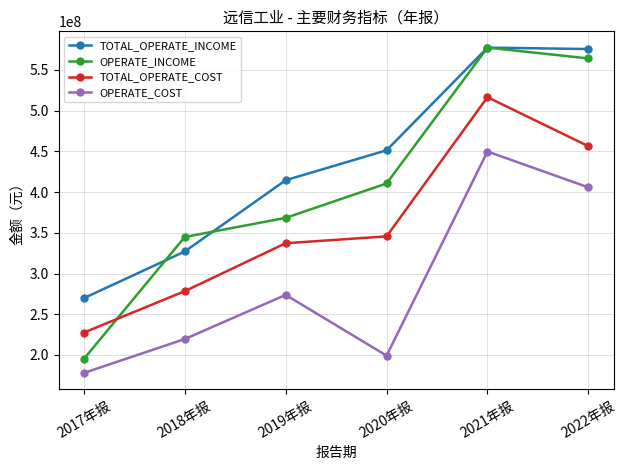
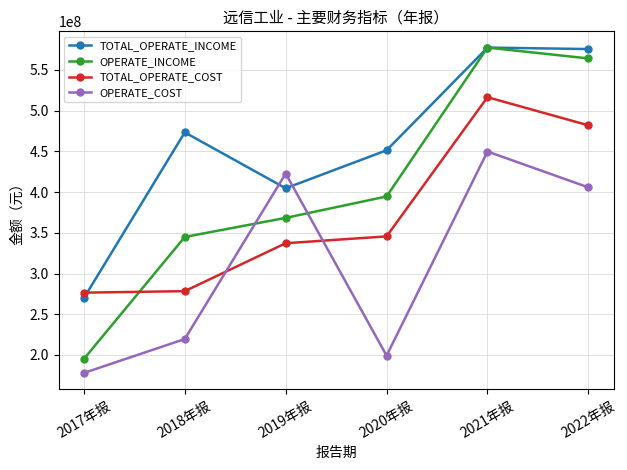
  {
    "TOTAL_OPERATE_INCOME": {
      "2017年报": 270000000,
-     "2018年报": 330000000,
-     "2019年报": 410000000,
+     "2018年报": 470000000,
+     "2019年报": 400000000,
      "2020年报": 450000000,
      "2022年报": 580000000
    },
    "OPERATE_INCOME": {
      "2017年报": 200000000,
      "2018年报": 340000000,
      "2019年报": 370000000,
-     "2020年报": 410000000,
+     "2020年报": 390000000,
      "2022年报": 560000000
    },
    "TOTAL_OPERATE_COST": {
-     "2017年报": 230000000,
+     "2017年报": 280000000,
      "2018年报": 280000000,
      "2019年报": 340000000,
      "2020年报": 350000000,
      "2021年报": 520000000,
-     "2022年报": 460000000
+     "2022年报": 480000000
    },
    "OPERATE_COST": {
      "2017年报": 180000000,
      "2018年报": 220000000,
-     "2019年报": 270000000,
+     "2019年报": 420000000,
      "2020年报": 200000000,
      "2021年报": 450000000,
      "2022年报": 410000000
    }
  }
